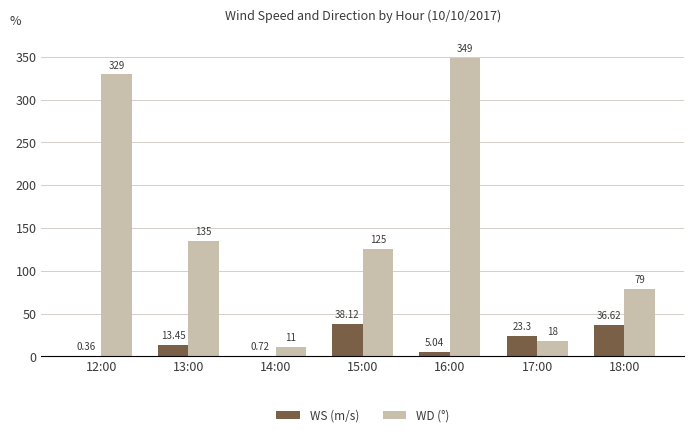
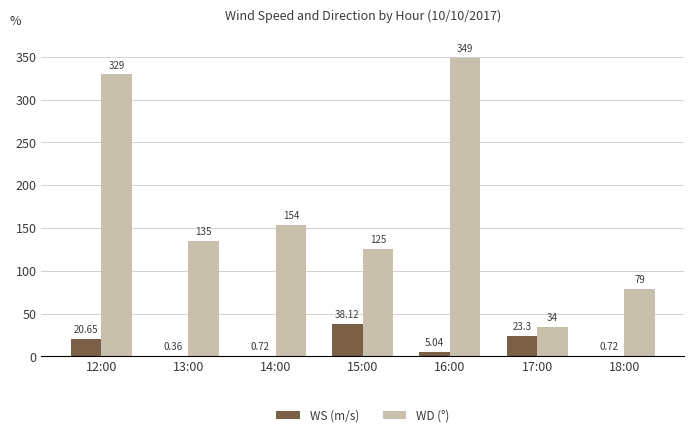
  {
    "WS (m/s)": {
-     "12:00": 0.36,
-     "13:00": 13.45,
+     "12:00": 20.65,
+     "13:00": 0.36,
      "14:00": 0.72,
      "15:00": 38.12,
      "16:00": 5.04,
      "17:00": 23.3,
-     "18:00": 36.62
+     "18:00": 0.72
    },
    "WD (°)": {
      "12:00": 329,
      "13:00": 135,
-     "14:00": 11,
+     "14:00": 154,
      "15:00": 125,
      "16:00": 349,
-     "17:00": 18,
+     "17:00": 34,
      "18:00": 79
    }
  }
